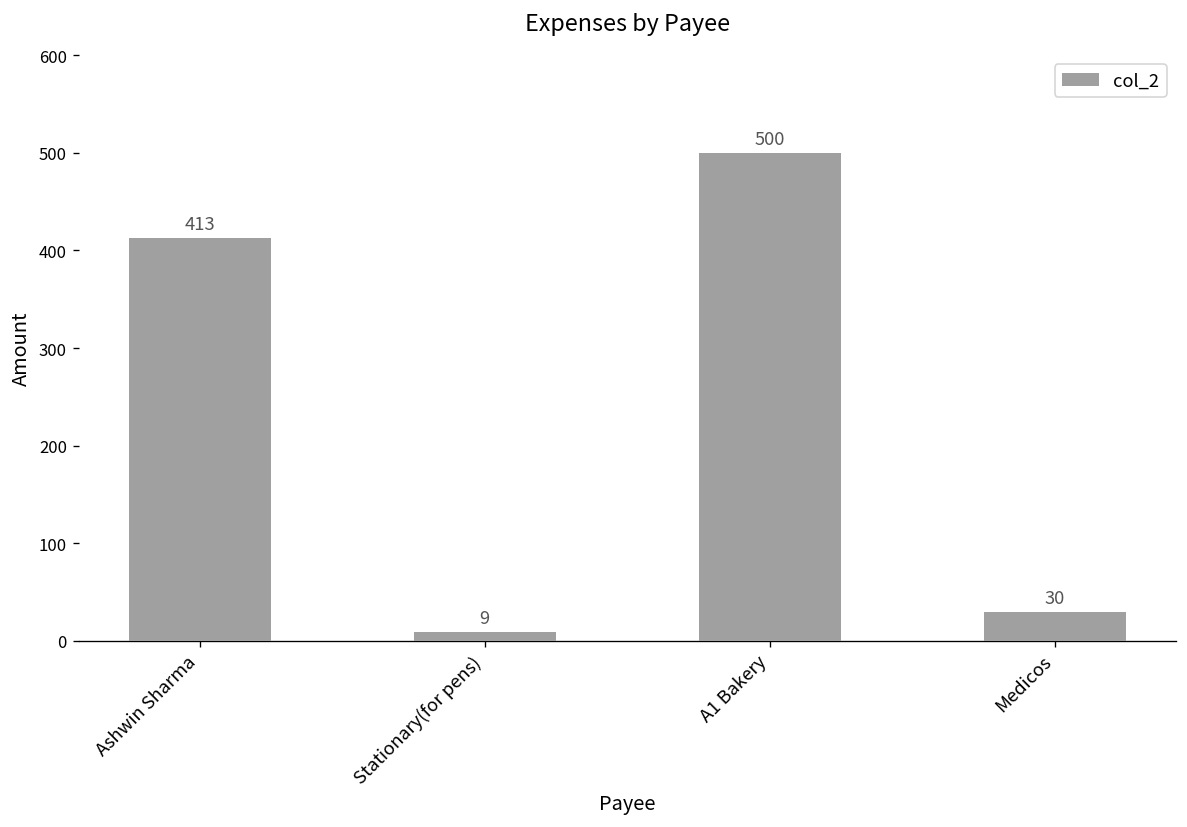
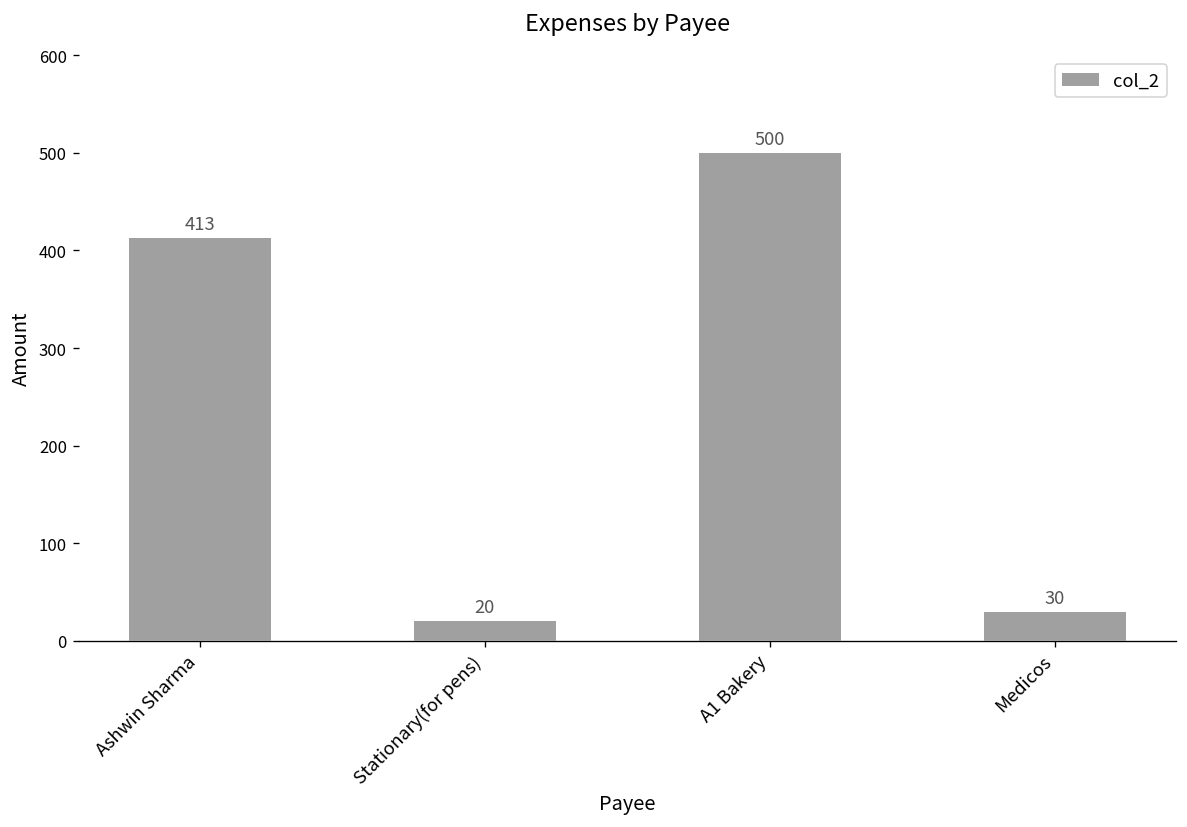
  {
    "Ashwin Sharma": 413,
-   "Stationary(for pens)": 9,
+   "Stationary(for pens)": 20,
    "A1 Bakery": 500,
    "Medicos": 30
  }
